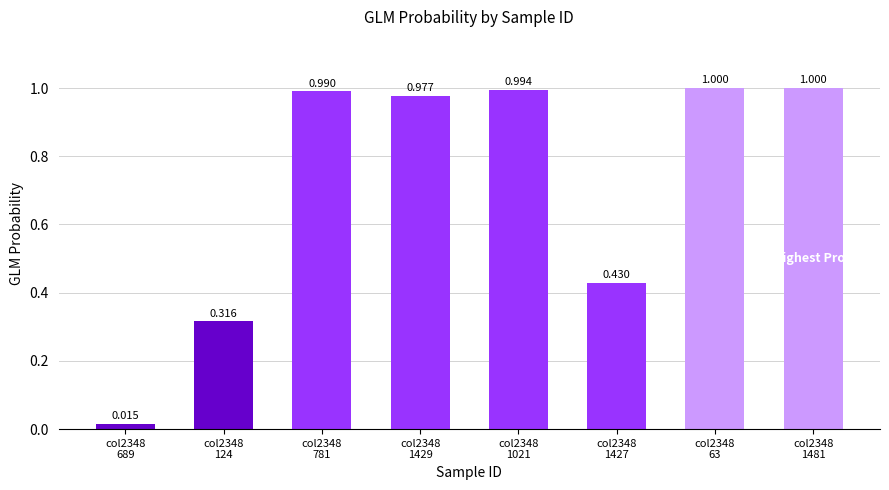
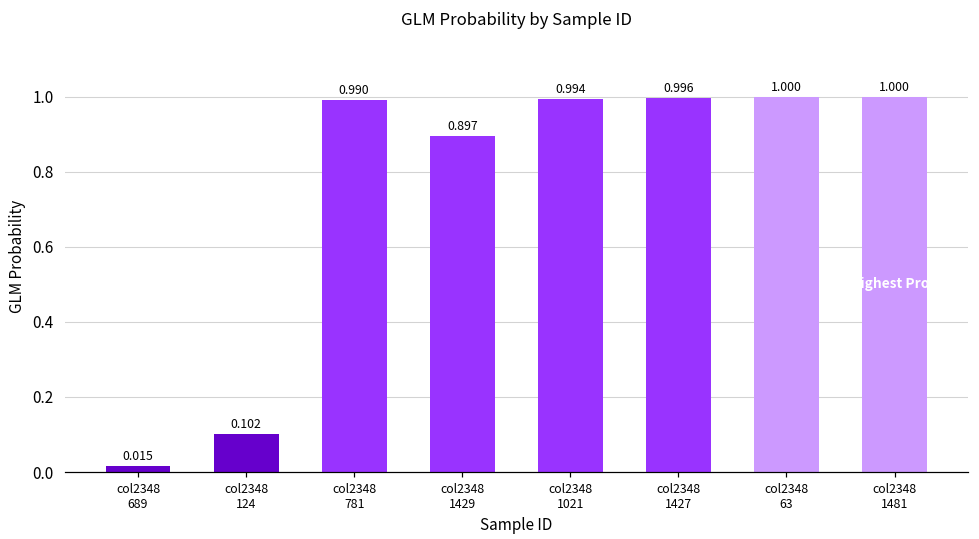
  {
    "col2348 689": 0.015,
-   "col2348 124": 0.316,
+   "col2348 124": 0.102,
    "col2348 781": 0.990,
-   "col2348 1429": 0.977,
+   "col2348 1429": 0.897,
    "col2348 1021": 0.994,
-   "col2348 1427": 0.430,
+   "col2348 1427": 0.996,
    "col2348 63": 1.000,
    "col2348 1481": 1.000
  }
